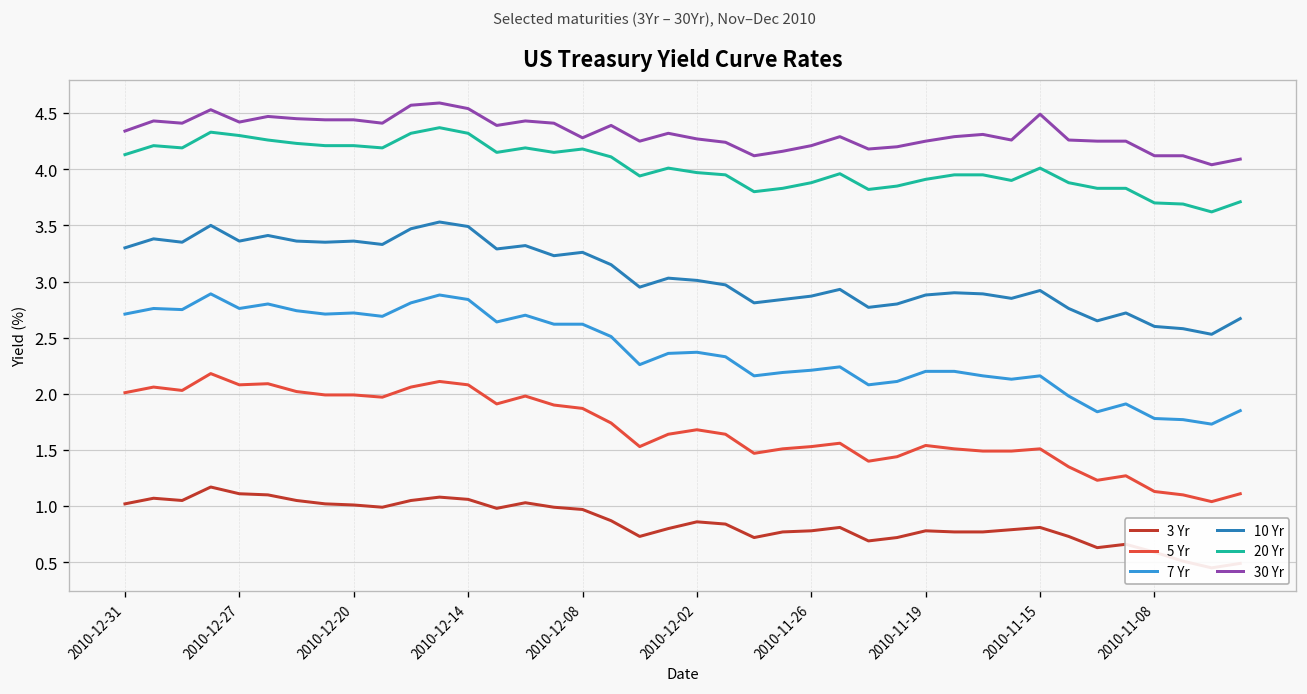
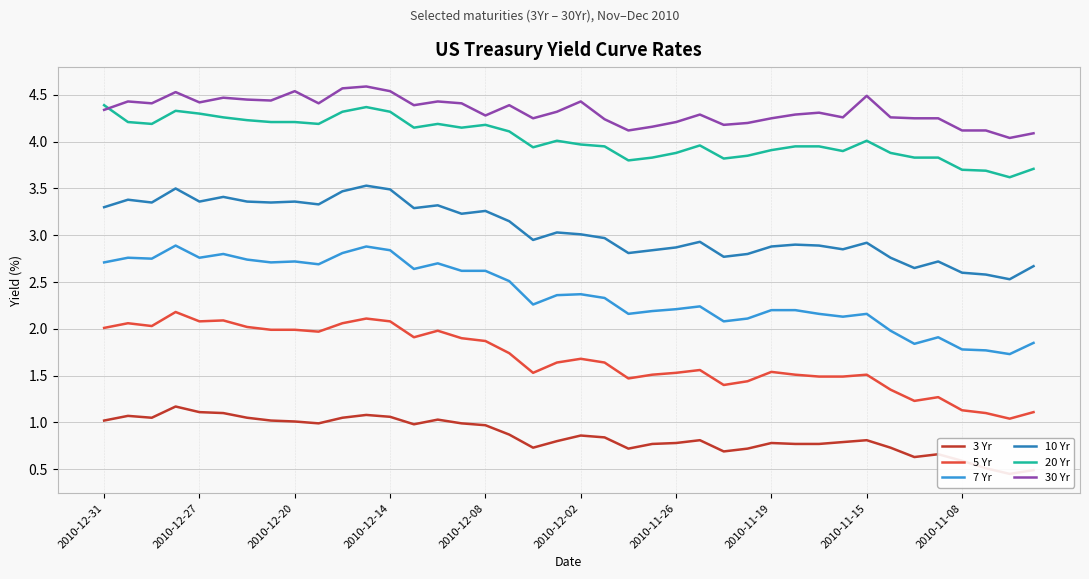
  {
    "20 Yr": {
-     "2010-12-31": 4.1,
+     "2010-12-31": 4.4,
      "2010-12-27": 4.3,
      "2010-12-20": 4.2,
      "2010-12-14": 4.3,
      "2010-12-08": 4.2,
      "2010-12-02": 4.0,
      "2010-11-26": 3.9,
      "2010-11-19": 3.9,
      "2010-11-15": 4.0,
      "2010-11-08": 3.7
    },
    "30 Yr": {
      "2010-12-31": 4.3,
      "2010-12-27": 4.4,
-     "2010-12-20": 4.4,
+     "2010-12-20": 4.5,
      "2010-12-14": 4.5,
      "2010-12-08": 4.3,
-     "2010-12-02": 4.3,
+     "2010-12-02": 4.4,
      "2010-11-26": 4.2,
      "2010-11-19": 4.3,
      "2010-11-15": 4.5,
      "2010-11-08": 4.1
    }
  }
